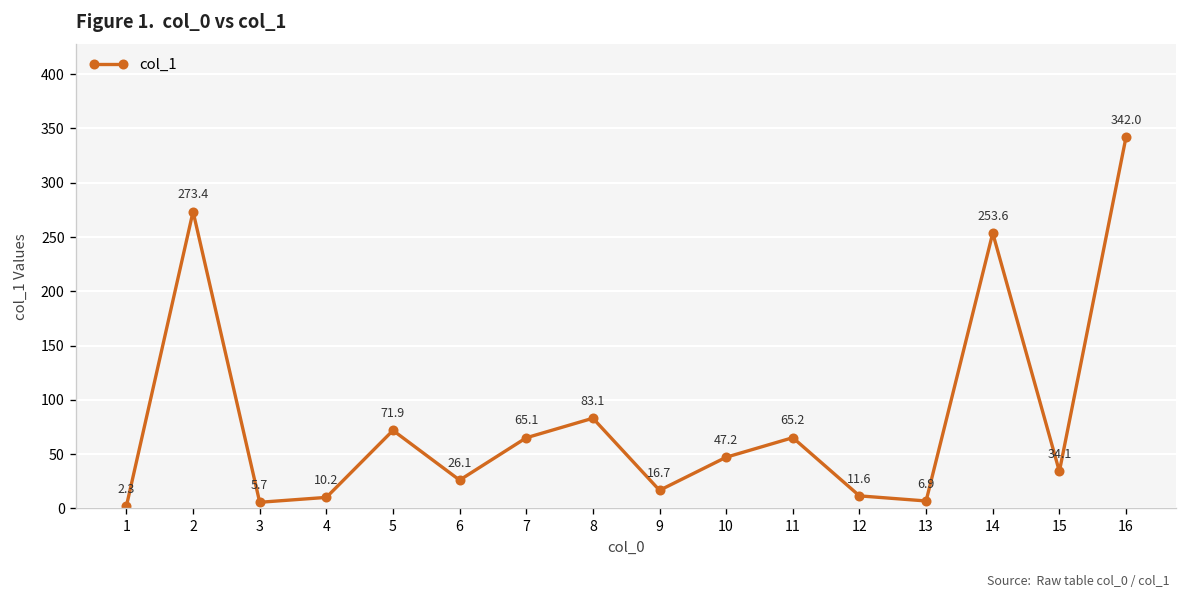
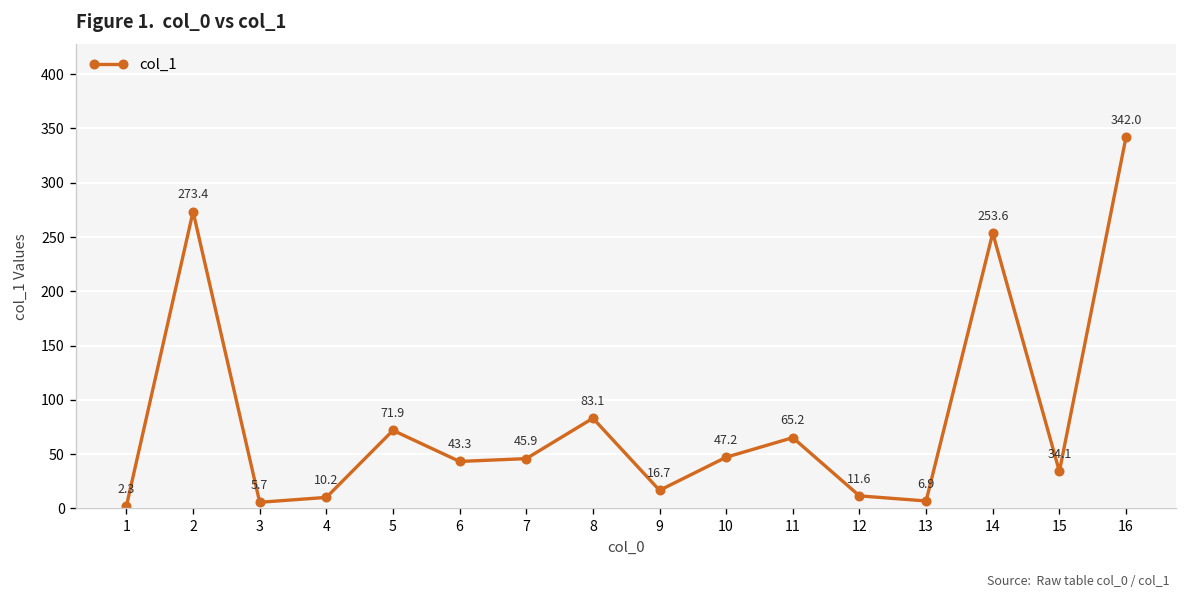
  {
    "1": 2.3,
    "2": 273.4,
    "3": 5.7,
    "4": 10.2,
    "5": 71.9,
-   "6": 26.1,
-   "7": 65.1,
+   "6": 43.3,
+   "7": 45.9,
    "8": 83.1,
    "9": 16.7,
    "10": 47.2,
    "11": 65.2,
    "12": 11.6,
    "13": 6.9,
    "14": 253.6,
    "15": 34.1,
    "16": 342.0
  }
